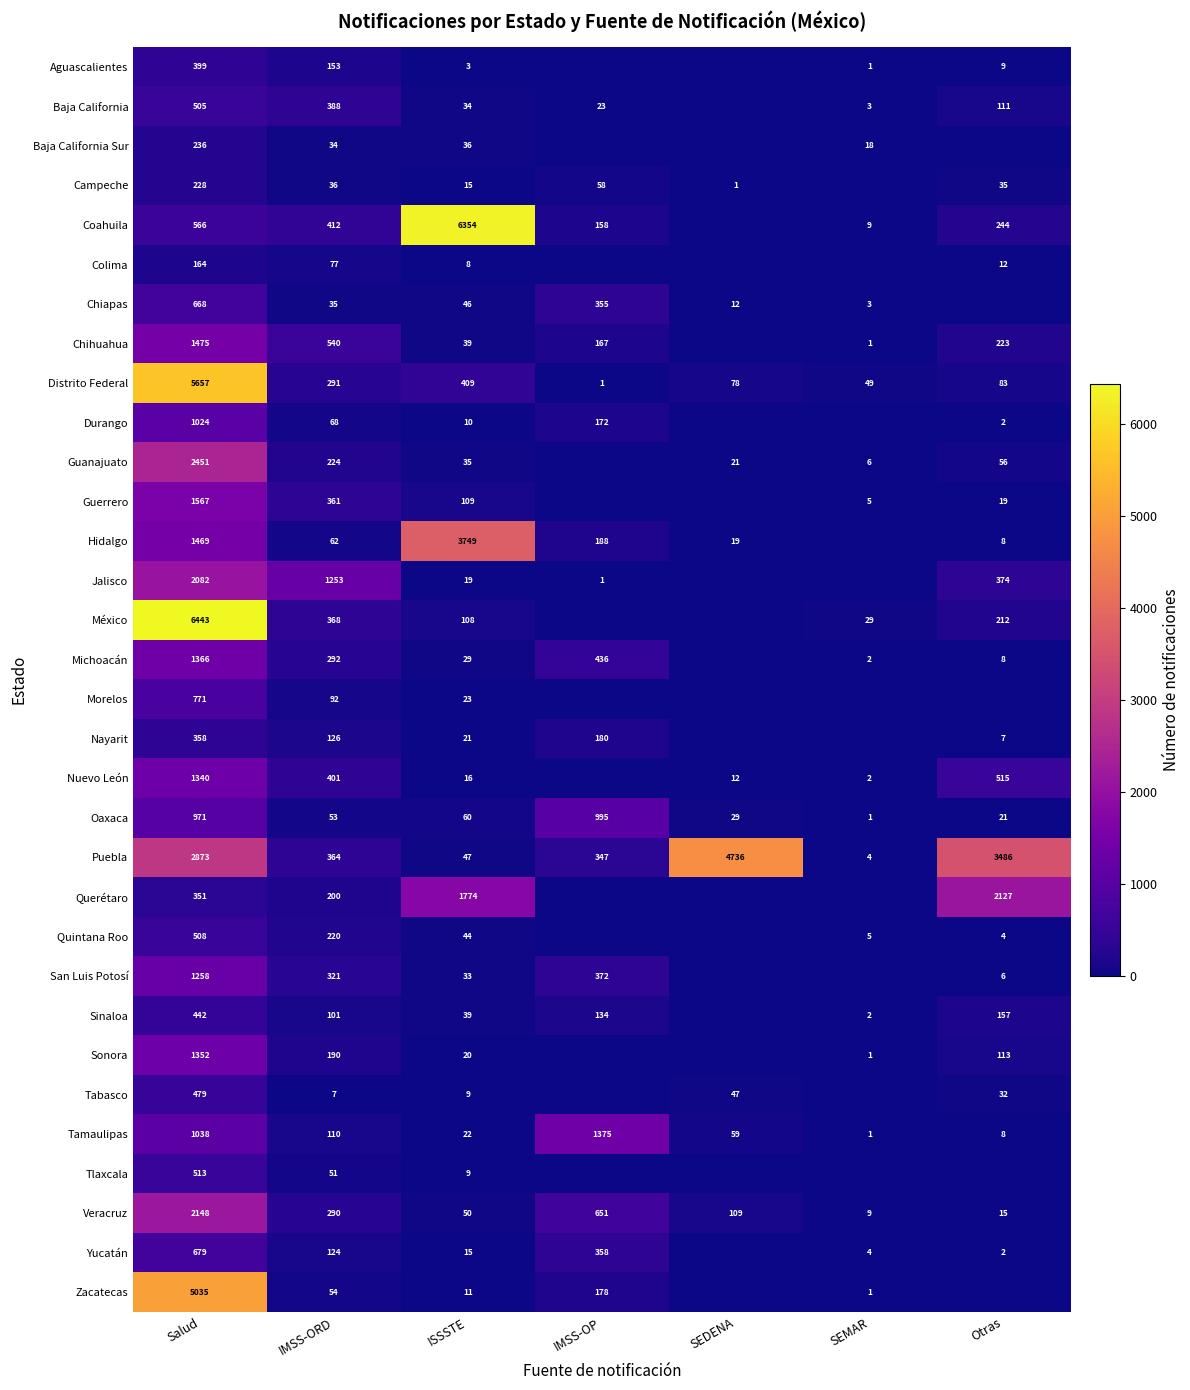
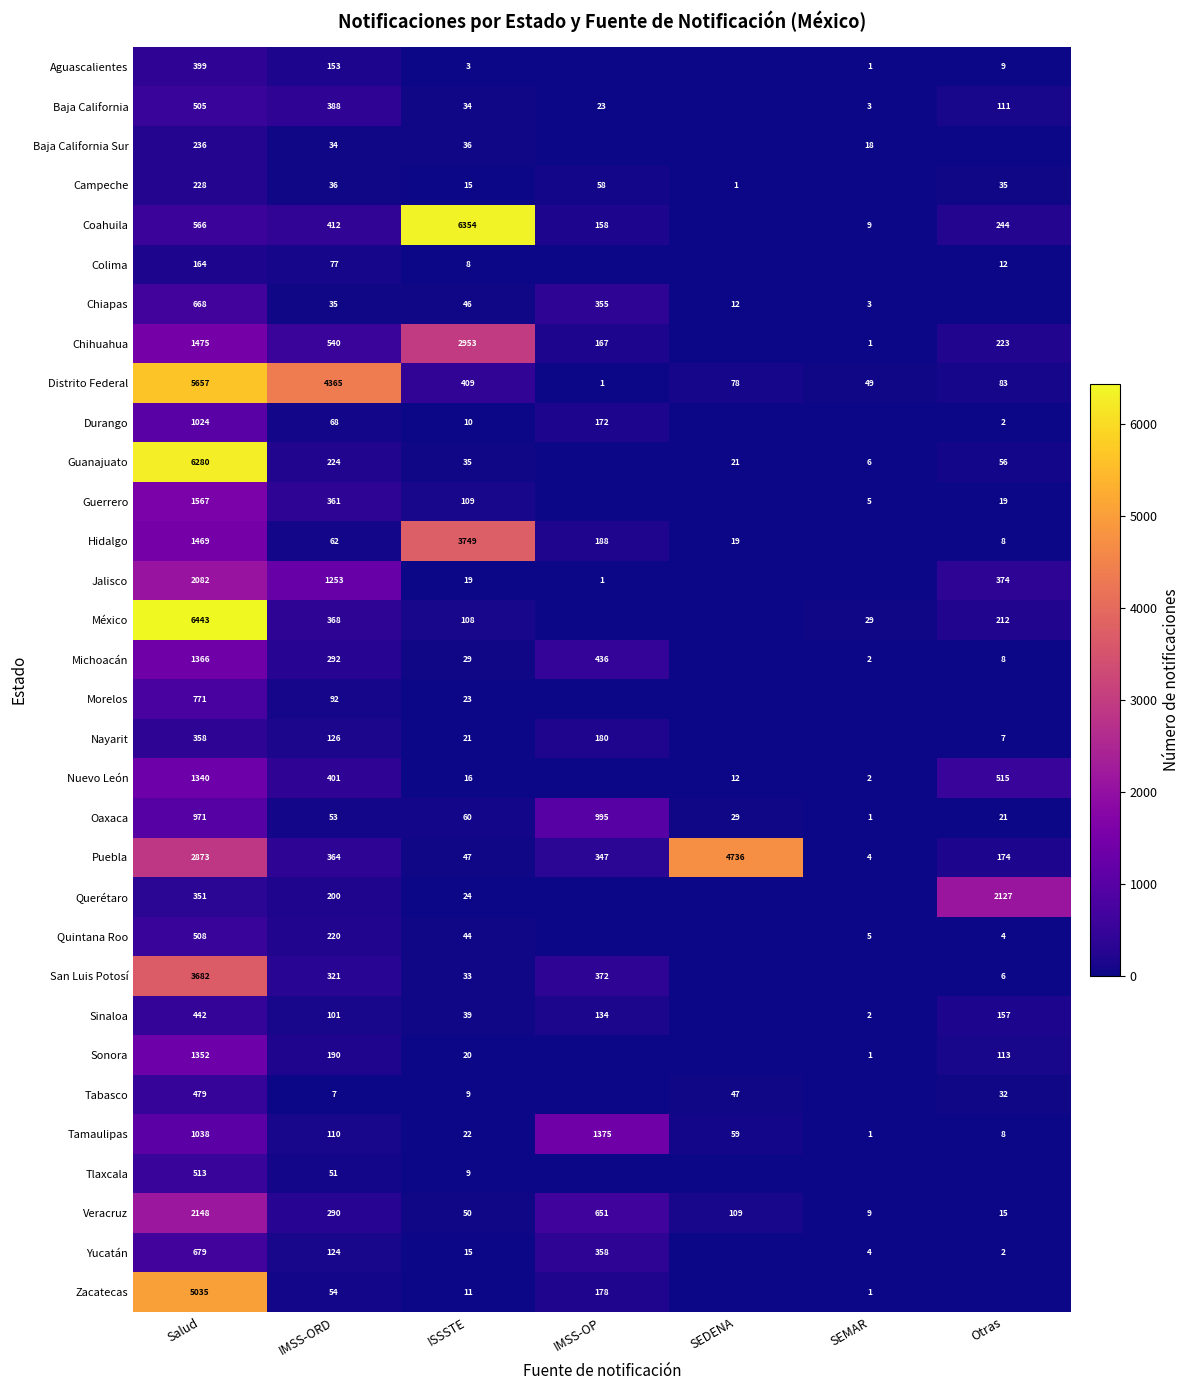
  {
    "Aguascalientes": {
      "Salud": 399,
      "IMSS-ORD": 153,
      "ISSSTE": 3,
      "SEMAR": 1,
      "Otras": 9
    },
    "Baja California": {
      "Salud": 505,
      "IMSS-ORD": 388,
      "ISSSTE": 34,
      "IMSS-OP": 23,
      "SEMAR": 3,
      "Otras": 111
    },
    "Baja California Sur": {
      "Salud": 236,
      "IMSS-ORD": 34,
      "ISSSTE": 36,
      "SEMAR": 18
    },
    "Campeche": {
      "Salud": 228,
      "IMSS-ORD": 36,
      "ISSSTE": 15,
      "IMSS-OP": 58,
      "SEDENA": 1,
      "Otras": 35
    },
    "Coahuila": {
      "Salud": 566,
      "IMSS-ORD": 412,
      "ISSSTE": 6354,
      "IMSS-OP": 158,
      "SEMAR": 9,
      "Otras": 244
    },
    "Colima": {
      "Salud": 164,
      "IMSS-ORD": 77,
      "ISSSTE": 8,
      "Otras": 12
    },
    "Chiapas": {
      "Salud": 668,
      "IMSS-ORD": 35,
      "ISSSTE": 46,
      "IMSS-OP": 355,
      "SEDENA": 12,
      "SEMAR": 3
    },
    "Chihuahua": {
      "Salud": 1475,
      "IMSS-ORD": 540,
-     "ISSSTE": 39,
+     "ISSSTE": 2953,
      "IMSS-OP": 167,
      "SEMAR": 1,
      "Otras": 223
    },
    "Distrito Federal": {
      "Salud": 5657,
-     "IMSS-ORD": 291,
+     "IMSS-ORD": 4365,
      "ISSSTE": 409,
      "IMSS-OP": 1,
      "SEDENA": 78,
      "SEMAR": 49,
      "Otras": 83
    },
    "Durango": {
      "Salud": 1024,
      "IMSS-ORD": 68,
      "ISSSTE": 10,
      "IMSS-OP": 172,
      "Otras": 2
    },
    "Guanajuato": {
-     "Salud": 2451,
+     "Salud": 6280,
      "IMSS-ORD": 224,
      "ISSSTE": 35,
      "SEDENA": 21,
      "SEMAR": 6,
      "Otras": 56
    },
    "Guerrero": {
      "Salud": 1567,
      "IMSS-ORD": 361,
      "ISSSTE": 109,
      "SEMAR": 5,
      "Otras": 19
    },
    "Hidalgo": {
      "Salud": 1469,
      "IMSS-ORD": 62,
      "ISSSTE": 3749,
      "IMSS-OP": 188,
      "SEDENA": 19,
      "Otras": 8
    },
    "Jalisco": {
      "Salud": 2082,
      "IMSS-ORD": 1253,
      "ISSSTE": 19,
      "IMSS-OP": 1,
      "Otras": 374
    },
    "México": {
      "Salud": 6443,
      "IMSS-ORD": 368,
      "ISSSTE": 108,
      "SEMAR": 29,
      "Otras": 212
    },
    "Michoacán": {
      "Salud": 1366,
      "IMSS-ORD": 292,
      "ISSSTE": 29,
      "IMSS-OP": 436,
      "SEMAR": 2,
      "Otras": 8
    },
    "Morelos": {
      "Salud": 771,
      "IMSS-ORD": 92,
      "ISSSTE": 23
    },
    "Nayarit": {
      "Salud": 358,
      "IMSS-ORD": 126,
      "ISSSTE": 21,
      "IMSS-OP": 180,
      "Otras": 7
    },
    "Nuevo León": {
      "Salud": 1340,
      "IMSS-ORD": 401,
      "ISSSTE": 16,
      "SEDENA": 12,
      "SEMAR": 2,
      "Otras": 515
    },
    "Oaxaca": {
      "Salud": 971,
      "IMSS-ORD": 53,
      "ISSSTE": 60,
      "IMSS-OP": 995,
      "SEDENA": 29,
      "SEMAR": 1,
      "Otras": 21
    },
    "Puebla": {
      "Salud": 2873,
      "IMSS-ORD": 364,
      "ISSSTE": 47,
      "IMSS-OP": 347,
      "SEDENA": 4736,
      "SEMAR": 4,
-     "Otras": 3486
+     "Otras": 174
    },
    "Querétaro": {
      "Salud": 351,
      "IMSS-ORD": 200,
-     "ISSSTE": 1774,
+     "ISSSTE": 24,
      "Otras": 2127
    },
    "Quintana Roo": {
      "Salud": 508,
      "IMSS-ORD": 220,
      "ISSSTE": 44,
      "SEMAR": 5,
      "Otras": 4
    },
    "San Luis Potosí": {
-     "Salud": 1258,
+     "Salud": 3682,
      "IMSS-ORD": 321,
      "ISSSTE": 33,
      "IMSS-OP": 372,
      "Otras": 6
    },
    "Sinaloa": {
      "Salud": 442,
      "IMSS-ORD": 101,
      "ISSSTE": 39,
      "IMSS-OP": 134,
      "SEMAR": 2,
      "Otras": 157
    },
    "Sonora": {
      "Salud": 1352,
      "IMSS-ORD": 190,
      "ISSSTE": 20,
      "SEMAR": 1,
      "Otras": 113
    },
    "Tabasco": {
      "Salud": 479,
      "IMSS-ORD": 7,
      "ISSSTE": 9,
      "SEDENA": 47,
      "Otras": 32
    },
    "Tamaulipas": {
      "Salud": 1038,
      "IMSS-ORD": 110,
      "ISSSTE": 22,
      "IMSS-OP": 1375,
      "SEDENA": 59,
      "SEMAR": 1,
      "Otras": 8
    },
    "Tlaxcala": {
      "Salud": 513,
      "IMSS-ORD": 51,
      "ISSSTE": 9
    },
    "Veracruz": {
      "Salud": 2148,
      "IMSS-ORD": 290,
      "ISSSTE": 50,
      "IMSS-OP": 651,
      "SEDENA": 109,
      "SEMAR": 9,
      "Otras": 15
    },
    "Yucatán": {
      "Salud": 679,
      "IMSS-ORD": 124,
      "ISSSTE": 15,
      "IMSS-OP": 358,
      "SEMAR": 4,
      "Otras": 2
    },
    "Zacatecas": {
      "Salud": 5035,
      "IMSS-ORD": 54,
      "ISSSTE": 11,
      "IMSS-OP": 178,
      "SEMAR": 1
    }
  }
